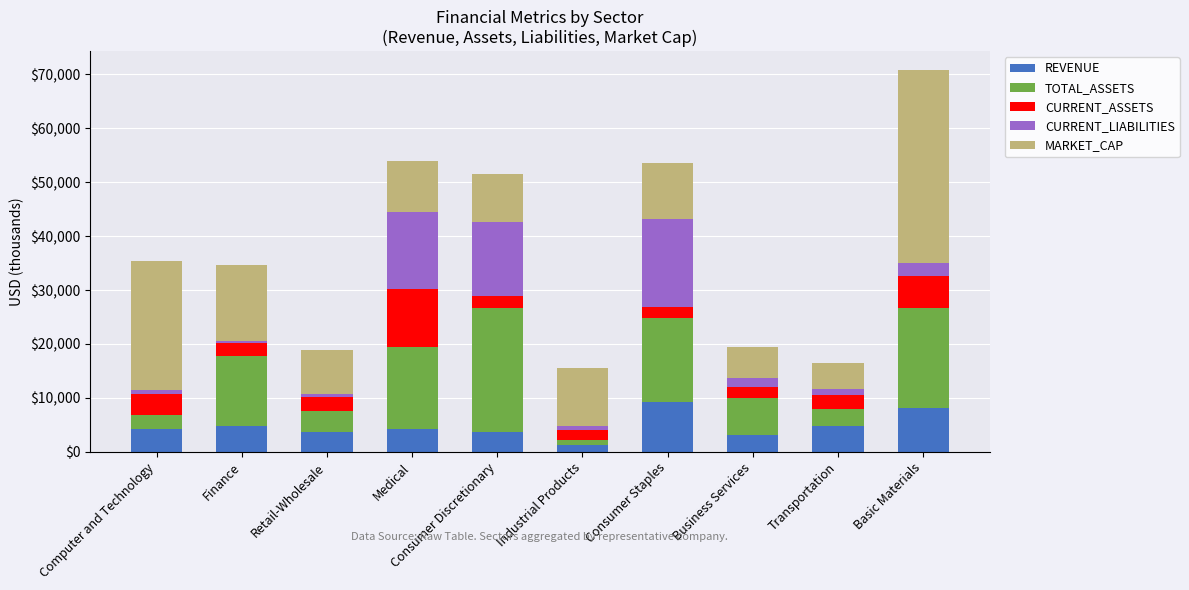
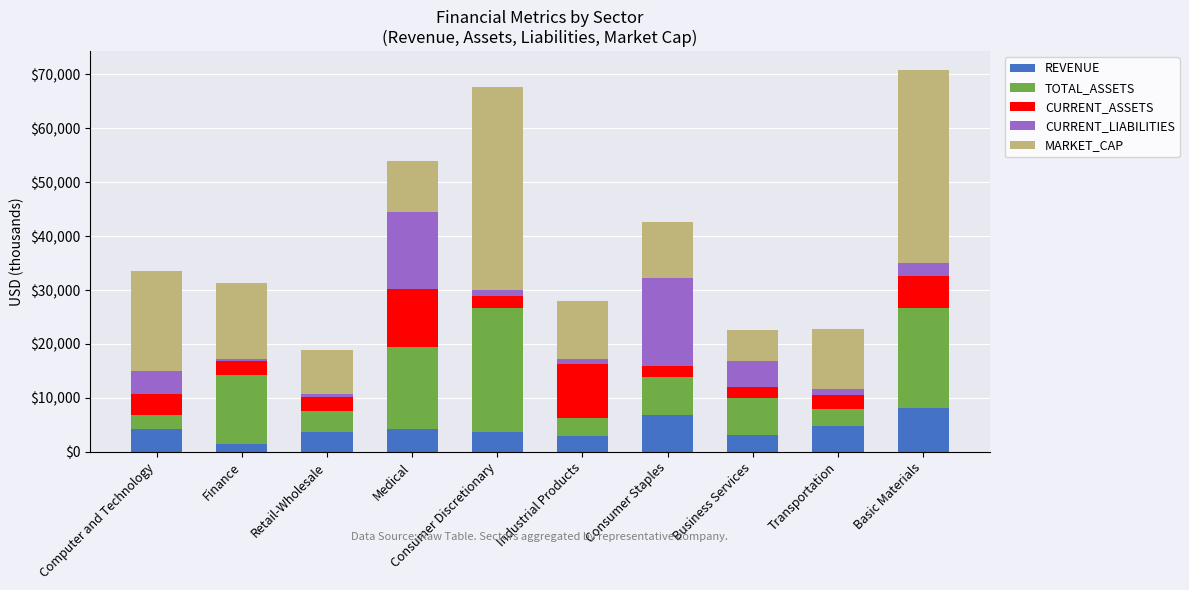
  {
    "REVENUE": {
      "Computer and Technology": "$4,000",
-     "Finance": "$5,000",
+     "Finance": "$1,000",
      "Retail-Wholesale": "$4,000",
      "Medical": "$4,000",
      "Consumer Discretionary": "$4,000",
-     "Industrial Products": "$1,000",
-     "Consumer Staples": "$9,000",
+     "Industrial Products": "$3,000",
+     "Consumer Staples": "$7,000",
      "Business Services": "$3,000",
      "Transportation": "$5,000",
      "Basic Materials": "$8,000"
    },
    "TOTAL_ASSETS": {
      "Computer and Technology": "$2,000",
      "Finance": "$13,000",
      "Retail-Wholesale": "$4,000",
      "Medical": "$15,000",
      "Consumer Discretionary": "$23,000",
-     "Industrial Products": "$1,000",
-     "Consumer Staples": "$16,000",
+     "Industrial Products": "$3,000",
+     "Consumer Staples": "$7,000",
      "Business Services": "$7,000",
      "Transportation": "$3,000",
      "Basic Materials": "$18,000"
    },
    "CURRENT_ASSETS": {
      "Computer and Technology": "$4,000",
      "Finance": "$2,000",
      "Retail-Wholesale": "$3,000",
      "Medical": "$11,000",
      "Consumer Discretionary": "$2,000",
-     "Industrial Products": "$2,000",
+     "Industrial Products": "$10,000",
      "Consumer Staples": "$2,000",
      "Business Services": "$2,000",
      "Transportation": "$3,000",
      "Basic Materials": "$6,000"
    },
    "CURRENT_LIABILITIES": {
-     "Computer and Technology": "$1,000",
+     "Computer and Technology": "$4,000",
      "Retail-Wholesale": "$1,000",
      "Medical": "$14,000",
-     "Consumer Discretionary": "$14,000",
+     "Consumer Discretionary": "$1,000",
      "Industrial Products": "$1,000",
      "Consumer Staples": "$16,000",
-     "Business Services": "$2,000",
+     "Business Services": "$5,000",
      "Transportation": "$1,000",
      "Basic Materials": "$2,000"
    },
    "MARKET_CAP": {
-     "Computer and Technology": "$24,000",
+     "Computer and Technology": "$19,000",
      "Finance": "$14,000",
      "Retail-Wholesale": "$8,000",
      "Medical": "$10,000",
-     "Consumer Discretionary": "$9,000",
+     "Consumer Discretionary": "$38,000",
      "Industrial Products": "$11,000",
      "Consumer Staples": "$10,000",
      "Business Services": "$6,000",
-     "Transportation": "$5,000",
+     "Transportation": "$11,000",
      "Basic Materials": "$36,000"
    }
  }
